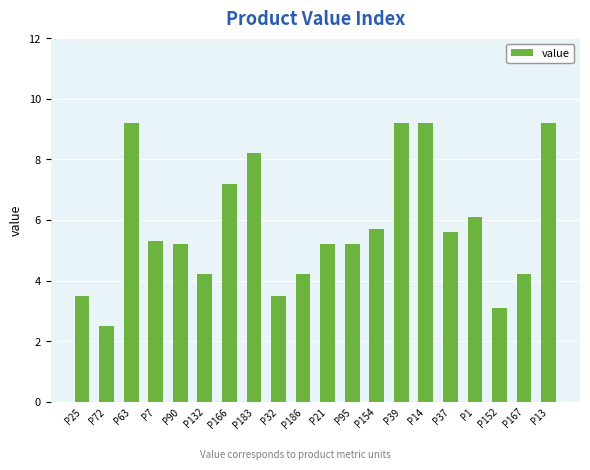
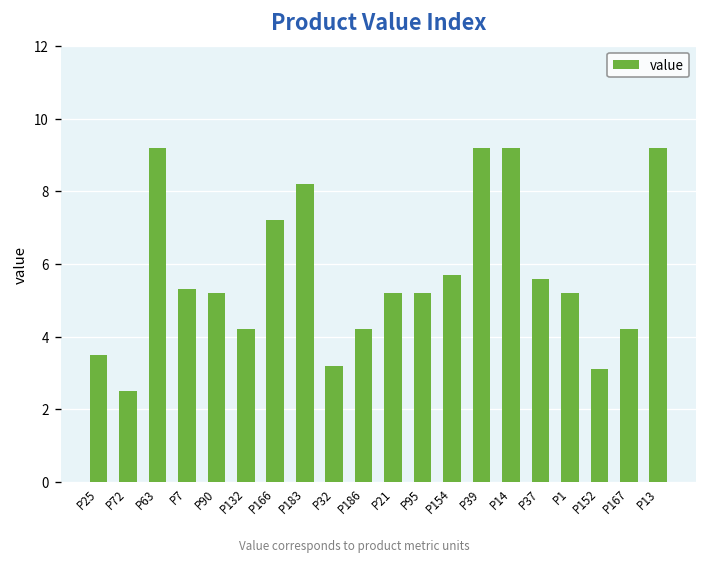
  {
    "P25": 3.5,
    "P72": 2.5,
    "P63": 9.2,
    "P7": 5.3,
    "P90": 5.2,
    "P132": 4.2,
    "P166": 7.2,
    "P183": 8.2,
-   "P32": 3.5,
+   "P32": 3.2,
    "P186": 4.2,
    "P21": 5.2,
    "P95": 5.2,
    "P154": 5.7,
    "P39": 9.2,
    "P14": 9.2,
    "P37": 5.6,
-   "P1": 6.1,
+   "P1": 5.2,
    "P152": 3.1,
    "P167": 4.2,
    "P13": 9.2
  }
